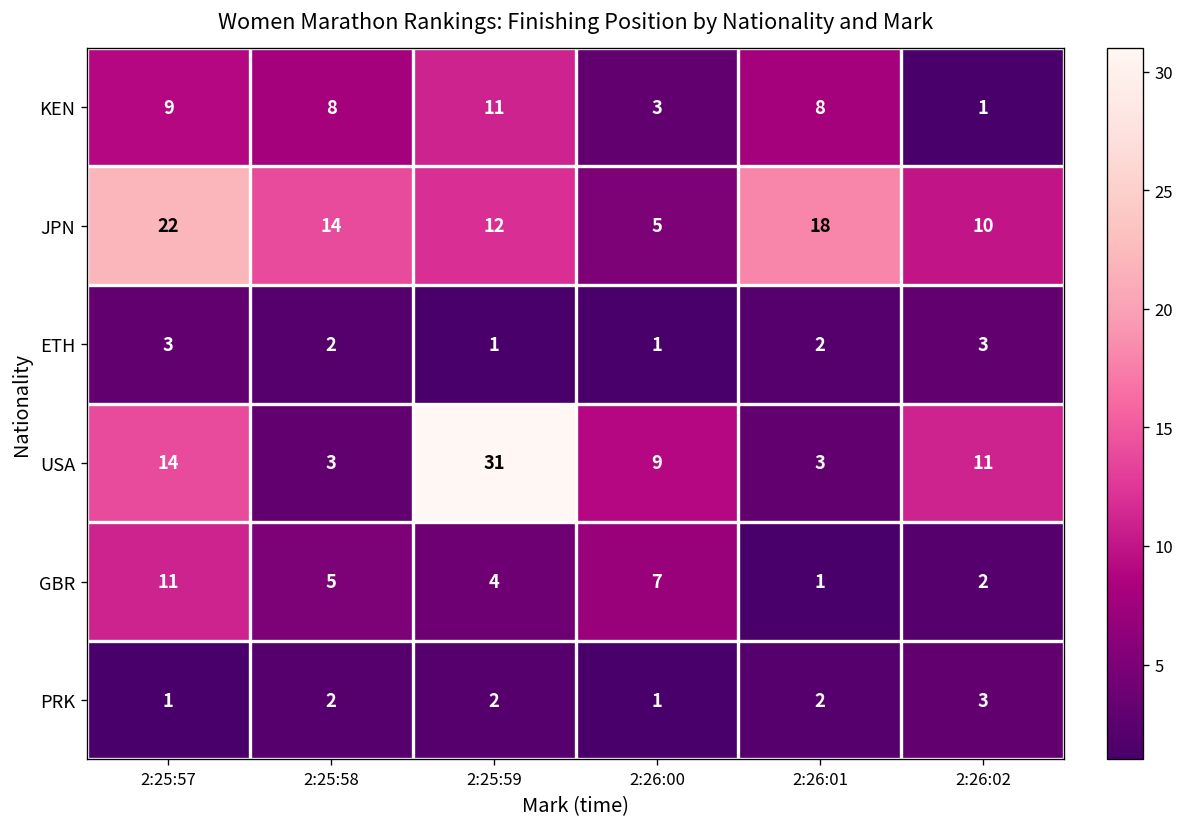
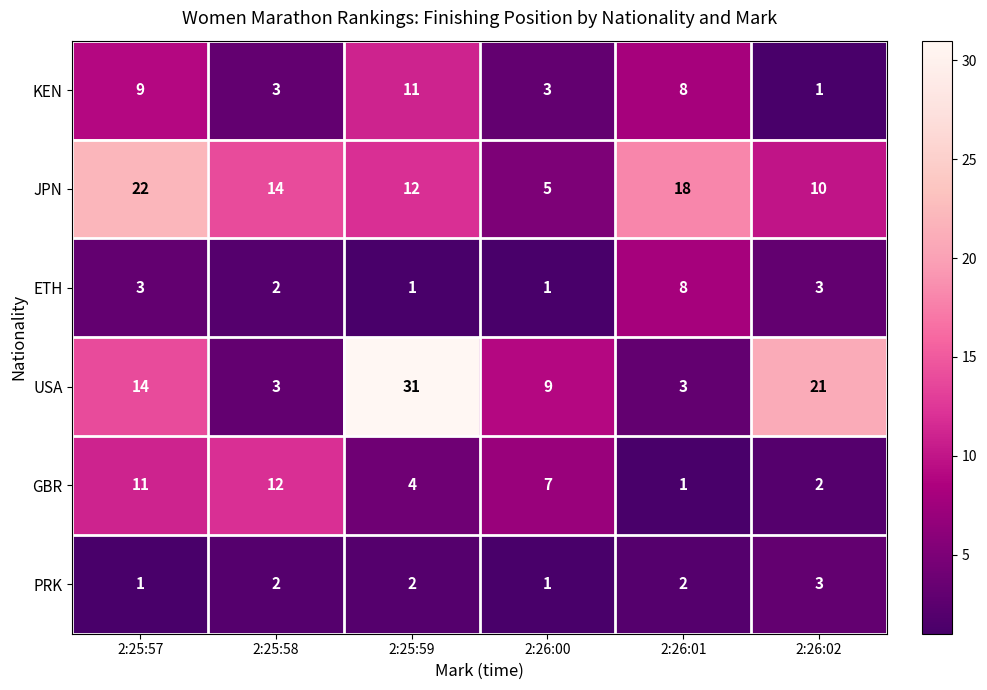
  {
    "KEN": {
      "2:25:57": 9,
-     "2:25:58": 8,
+     "2:25:58": 3,
      "2:25:59": 11,
      "2:26:00": 3,
      "2:26:01": 8,
      "2:26:02": 1
    },
    "JPN": {
      "2:25:57": 22,
      "2:25:58": 14,
      "2:25:59": 12,
      "2:26:00": 5,
      "2:26:01": 18,
      "2:26:02": 10
    },
    "ETH": {
      "2:25:57": 3,
      "2:25:58": 2,
      "2:25:59": 1,
      "2:26:00": 1,
-     "2:26:01": 2,
+     "2:26:01": 8,
      "2:26:02": 3
    },
    "USA": {
      "2:25:57": 14,
      "2:25:58": 3,
      "2:25:59": 31,
      "2:26:00": 9,
      "2:26:01": 3,
-     "2:26:02": 11
+     "2:26:02": 21
    },
    "GBR": {
      "2:25:57": 11,
-     "2:25:58": 5,
+     "2:25:58": 12,
      "2:25:59": 4,
      "2:26:00": 7,
      "2:26:01": 1,
      "2:26:02": 2
    },
    "PRK": {
      "2:25:57": 1,
      "2:25:58": 2,
      "2:25:59": 2,
      "2:26:00": 1,
      "2:26:01": 2,
      "2:26:02": 3
    }
  }
